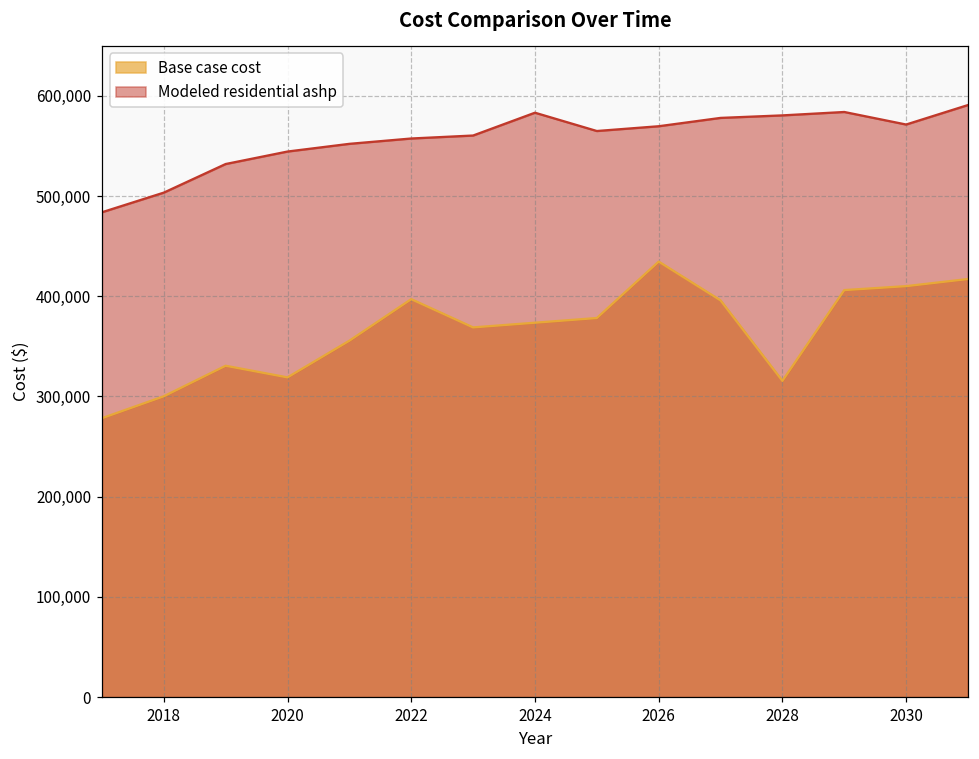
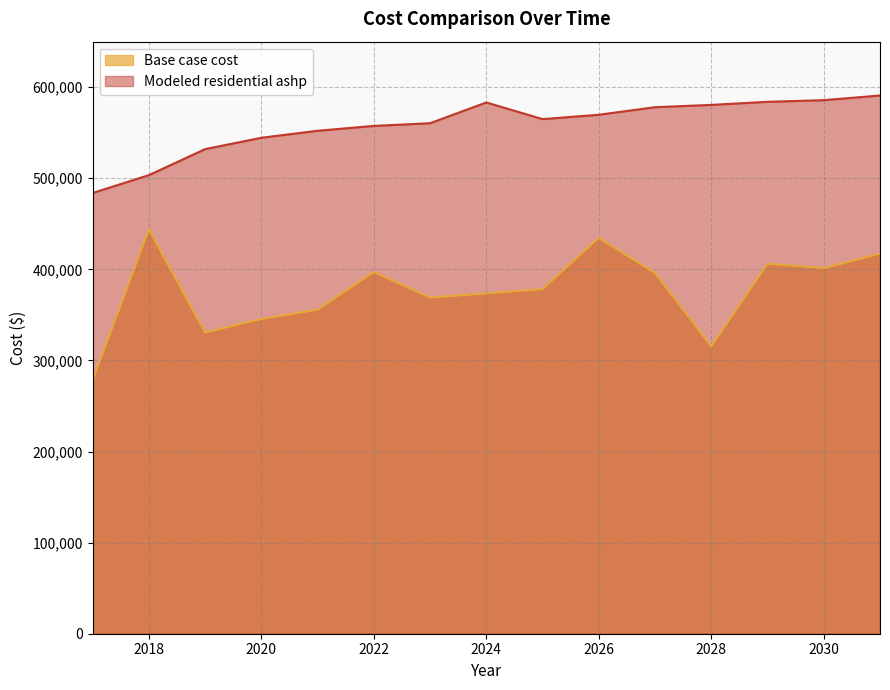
  {
    "Base case cost": {
-     "2018": "300,000",
-     "2020": "320,000",
+     "2018": "440,000",
+     "2020": "350,000",
      "2022": "400,000",
      "2024": "370,000",
      "2026": "430,000",
      "2028": "320,000",
-     "2030": "410,000"
+     "2030": "400,000"
    },
    "Modeled residential ashp": {
      "2018": "500,000",
      "2020": "540,000",
      "2022": "560,000",
      "2024": "580,000",
      "2026": "570,000",
      "2028": "580,000",
-     "2030": "570,000"
+     "2030": "590,000"
    }
  }
